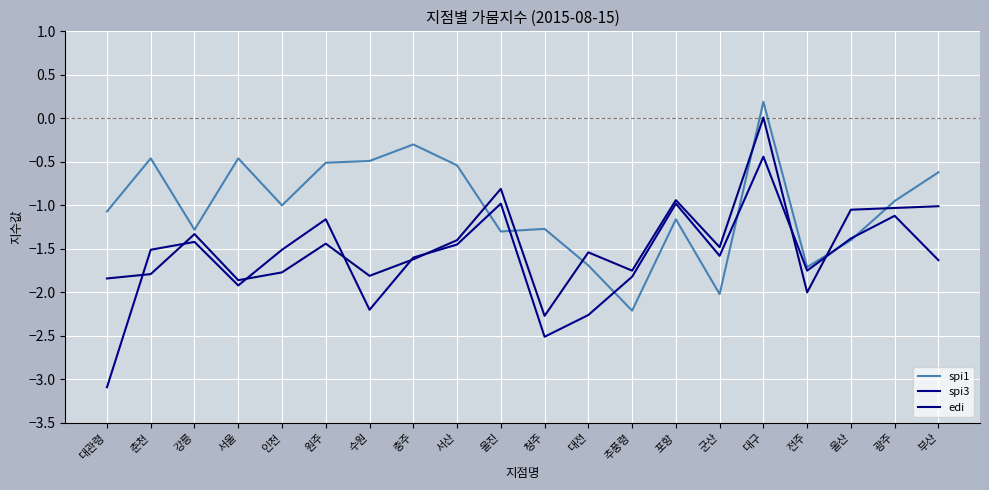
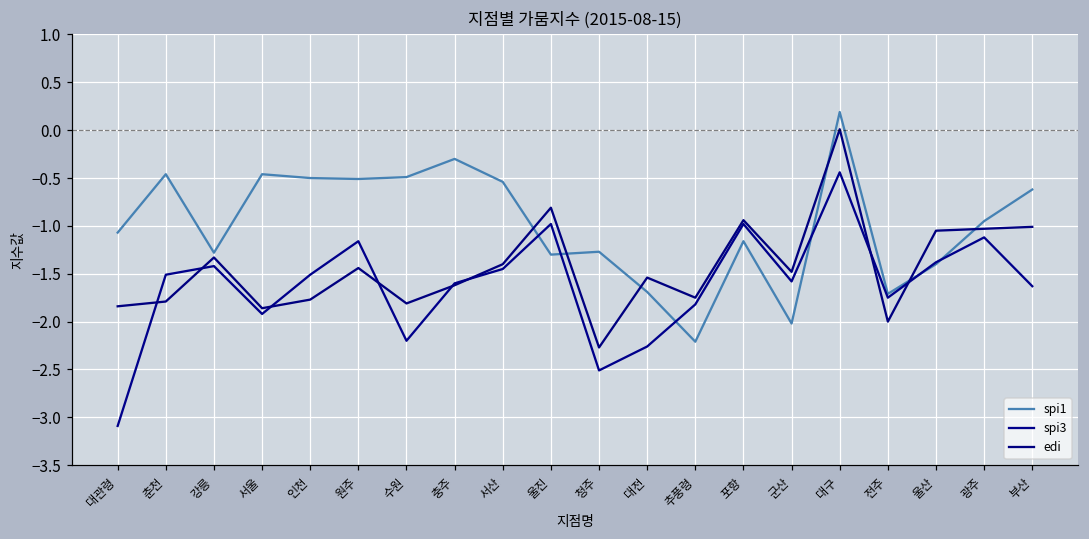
  {
    "spi1": {
      "대관령": -1.1,
      "춘천": -0.5,
      "강릉": -1.3,
      "서울": -0.5,
-     "인천": -1.0,
+     "인천": -0.5,
      "원주": -0.5,
      "수원": -0.5,
      "충주": -0.3,
      "서산": -0.5,
      "울진": -1.3,
      "청주": -1.3,
      "대전": -1.7,
      "추풍령": -2.2,
      "포항": -1.2,
      "군산": -2.0,
      "대구": 0.2,
      "전주": -1.7,
      "광주": -1.0,
      "부산": -0.6
    }
  }
